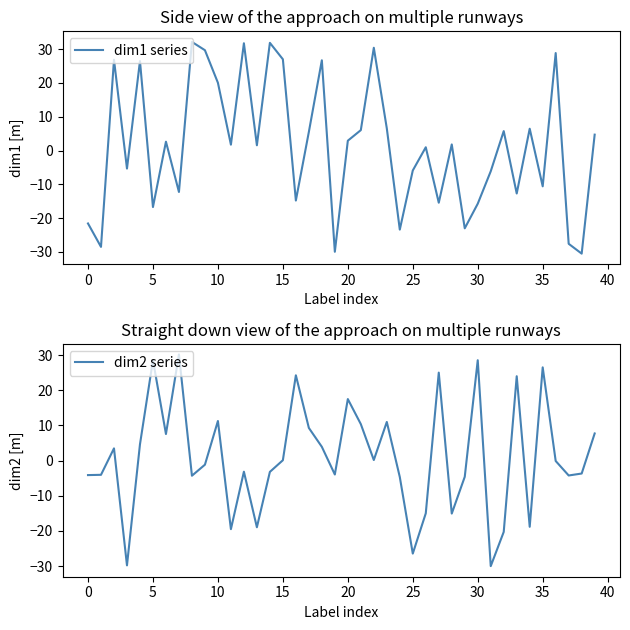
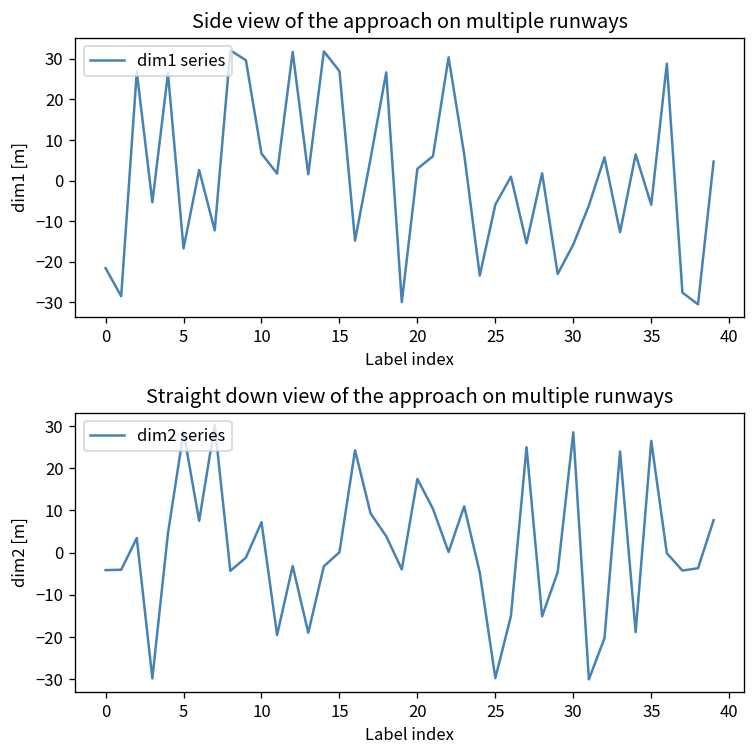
  {
    "Side view of the approach on multiple runways": {
      "0": -22,
      "5": -17,
-     "10": 20,
+     "10": 7,
      "15": 27,
      "20": 3,
      "25": -6,
      "30": -16,
-     "35": -11
+     "35": -6
    },
    "Straight down view of the approach on multiple runways": {
      "0": -4,
-     "10": 11,
+     "10": 7,
      "15": 0,
      "20": 17,
-     "25": -26,
+     "25": -30,
      "30": 29,
      "35": 26
    }
  }
